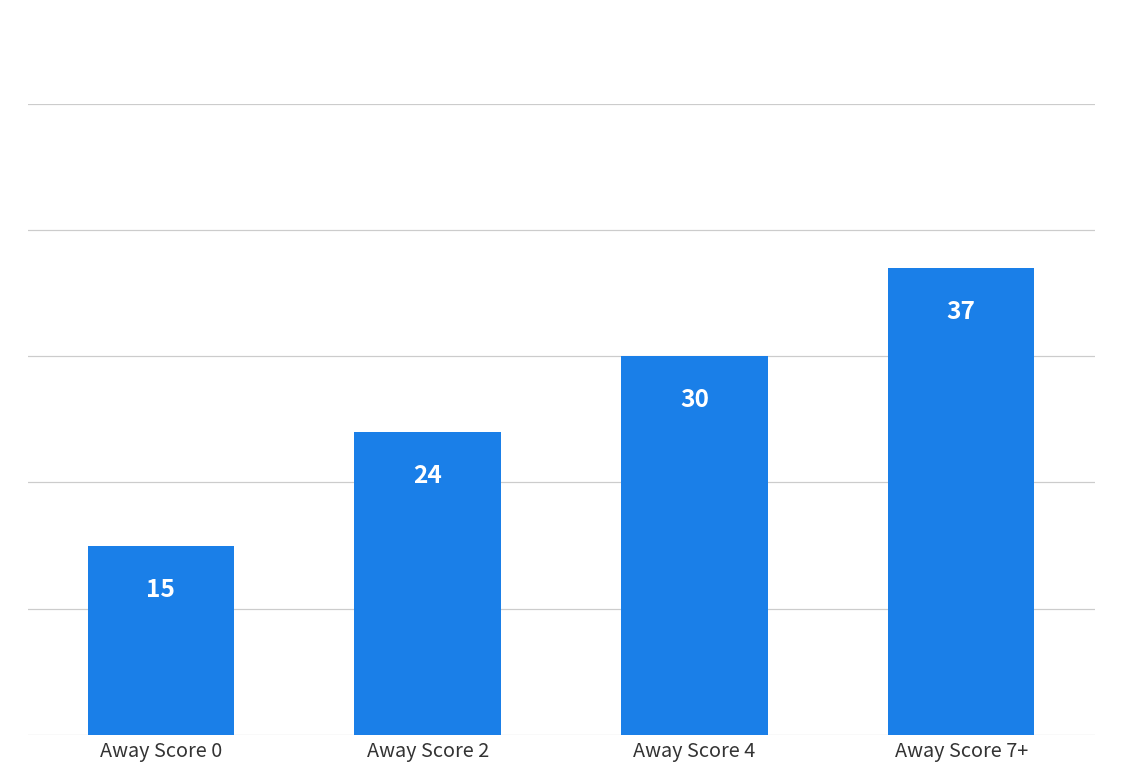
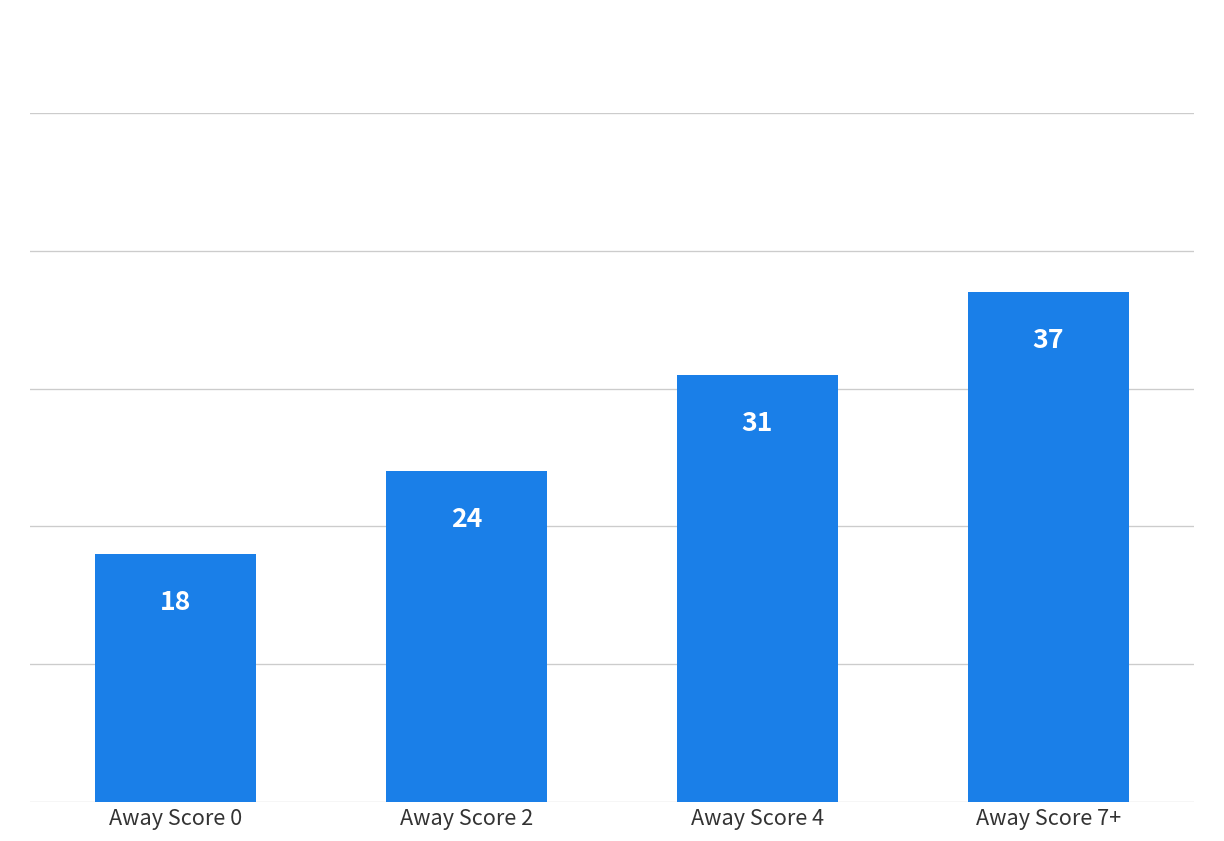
  {
-   "Away Score 0": 15,
+   "Away Score 0": 18,
    "Away Score 2": 24,
-   "Away Score 4": 30,
+   "Away Score 4": 31,
    "Away Score 7+": 37
  }
